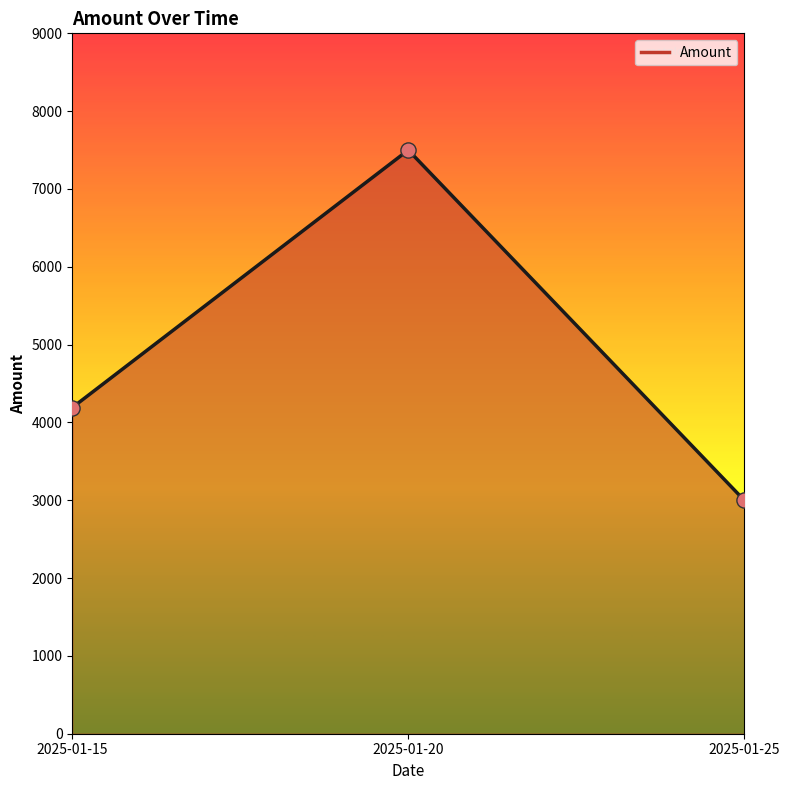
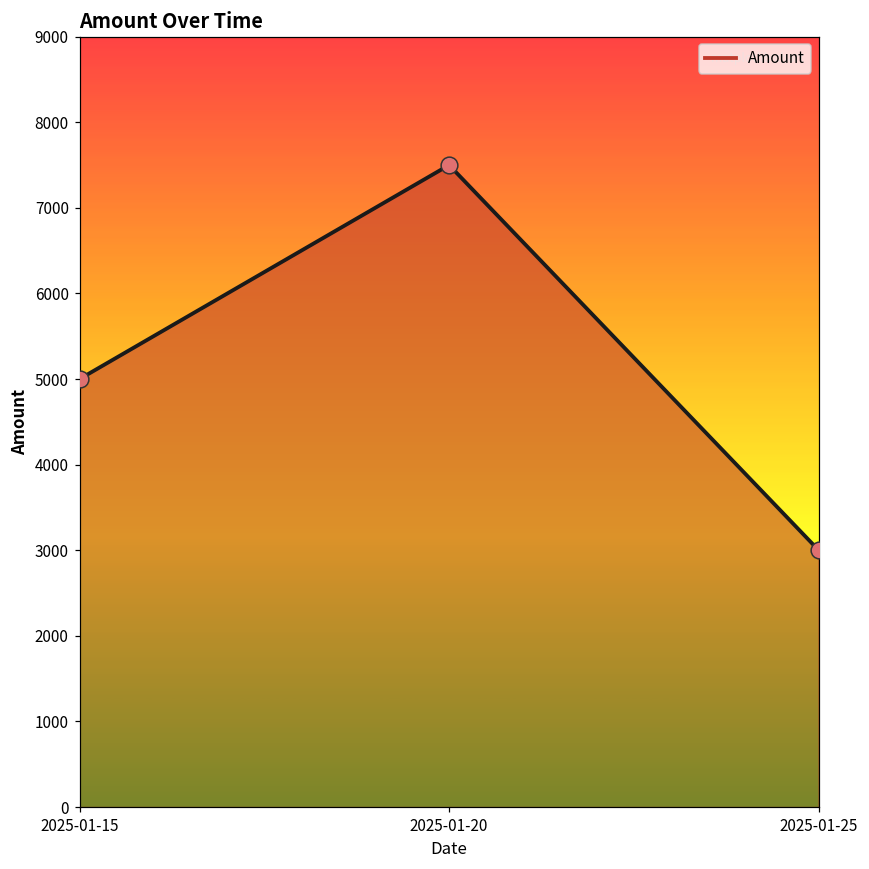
  {
-   "2025-01-15": 4200,
+   "2025-01-15": 5000,
    "2025-01-20": 7500,
    "2025-01-25": 3000
  }
